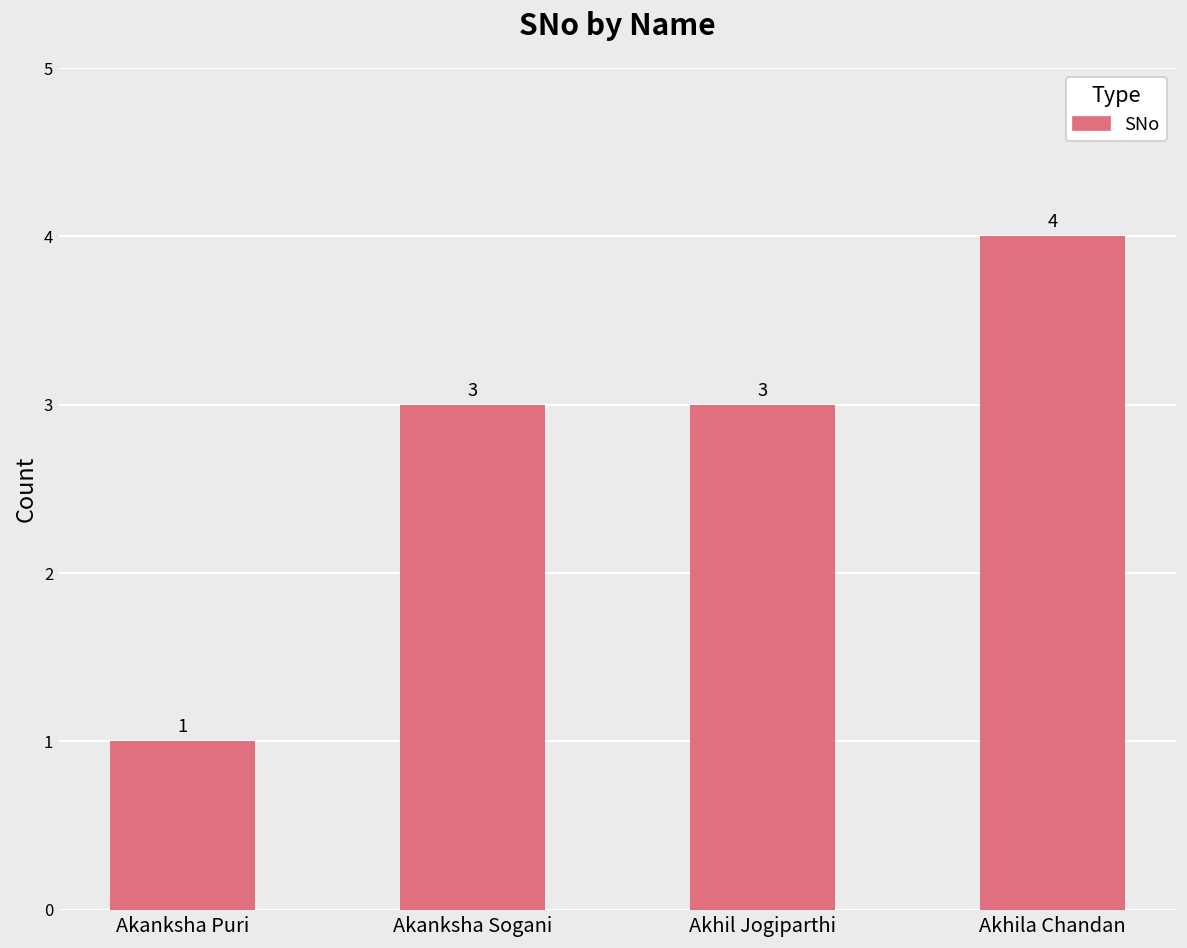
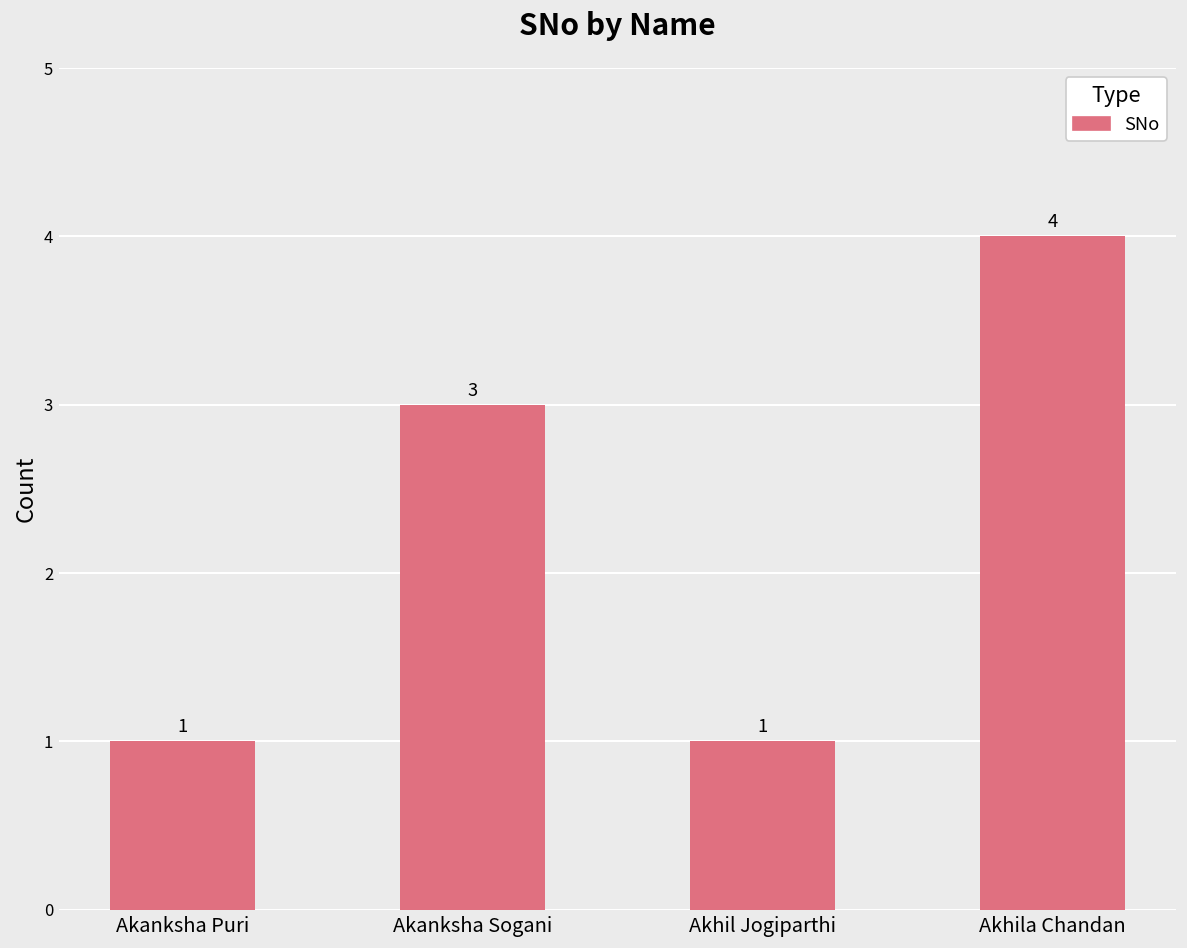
  {
    "Akanksha Puri": 1,
    "Akanksha Sogani": 3,
-   "Akhil Jogiparthi": 3,
+   "Akhil Jogiparthi": 1,
    "Akhila Chandan": 4
  }
